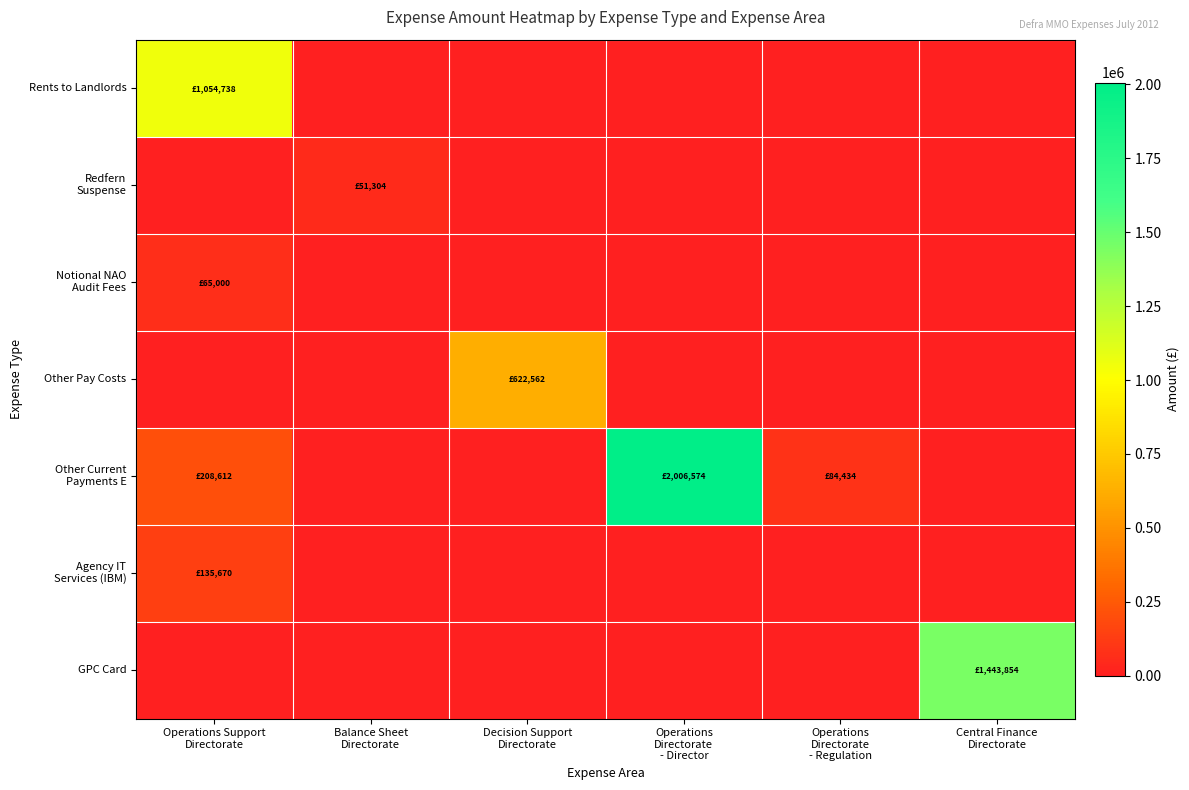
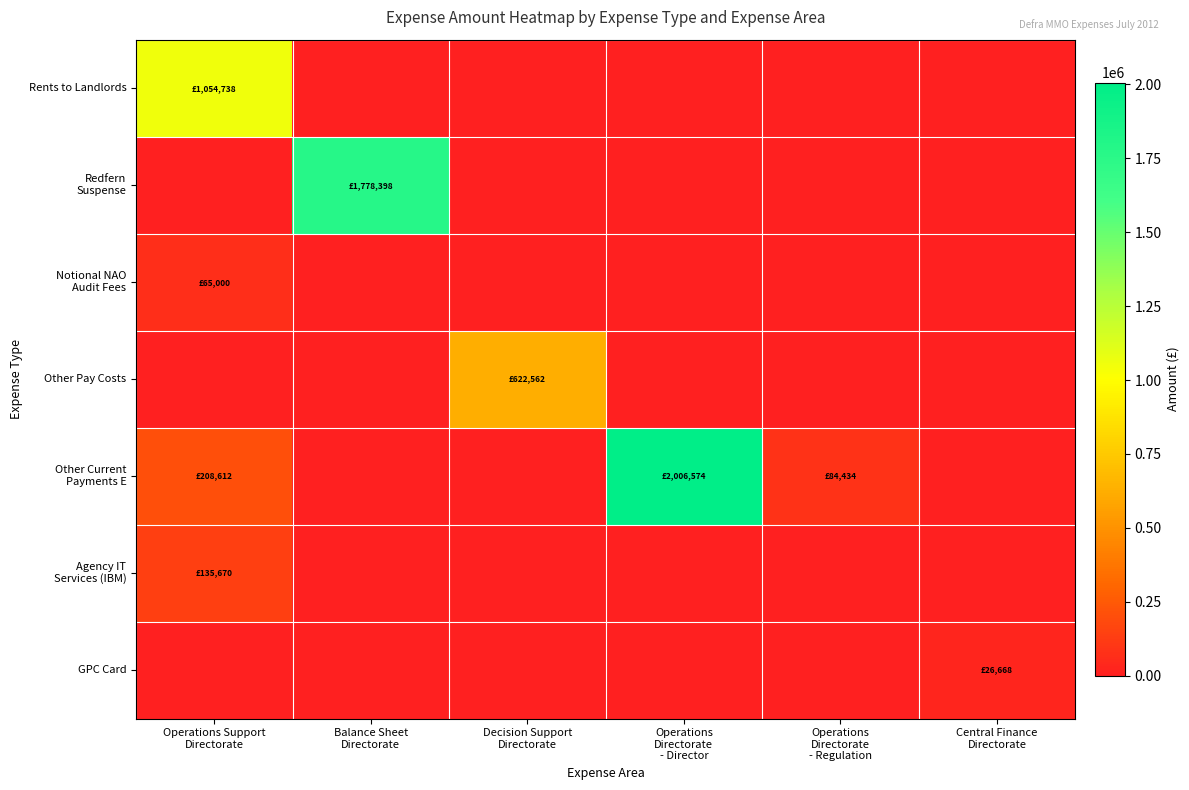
  {
    "Rents to Landlords": {
      "Operations Support Directorate": "£1,054,738"
    },
    "Redfern Suspense": {
-     "Balance Sheet Directorate": "£51,304"
+     "Balance Sheet Directorate": "£1,778,398"
    },
    "Notional NAO Audit Fees": {
      "Operations Support Directorate": "£65,000"
    },
    "Other Pay Costs": {
      "Decision Support Directorate": "£622,562"
    },
    "Other Current Payments E": {
      "Operations Support Directorate": "£208,612",
      "Operations Directorate - Director": "£2,006,574",
      "Operations Directorate - Regulation": "£84,434"
    },
    "Agency IT Services (IBM)": {
      "Operations Support Directorate": "£135,670"
    },
    "GPC Card": {
-     "Central Finance Directorate": "£1,443,854"
+     "Central Finance Directorate": "£26,668"
    }
  }
